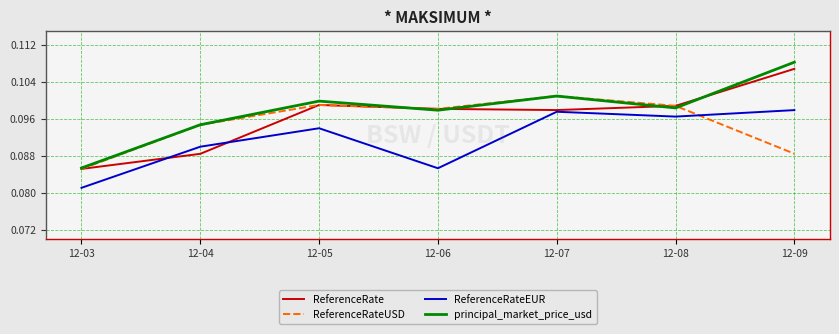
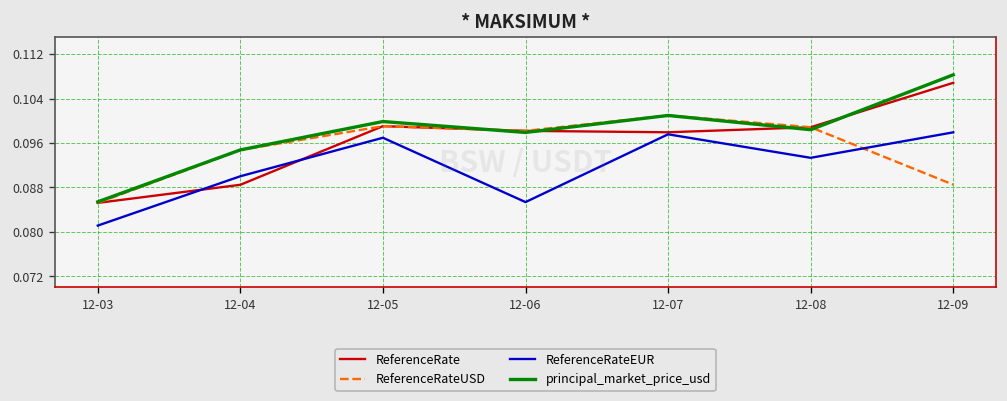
  {
    "ReferenceRate": {
      "12-04": 0.088,
      "12-09": 0.107
    },
    "ReferenceRateUSD": {
      "12-09": 0.089
    },
    "ReferenceRateEUR": {
      "12-03": 0.081,
      "12-04": 0.090,
-     "12-05": 0.094,
+     "12-05": 0.097,
      "12-06": 0.085,
-     "12-08": 0.097,
+     "12-08": 0.093,
      "12-09": 0.098
    },
    "principal_market_price_usd": {
      "12-05": 0.100,
      "12-09": 0.108
    }
  }
